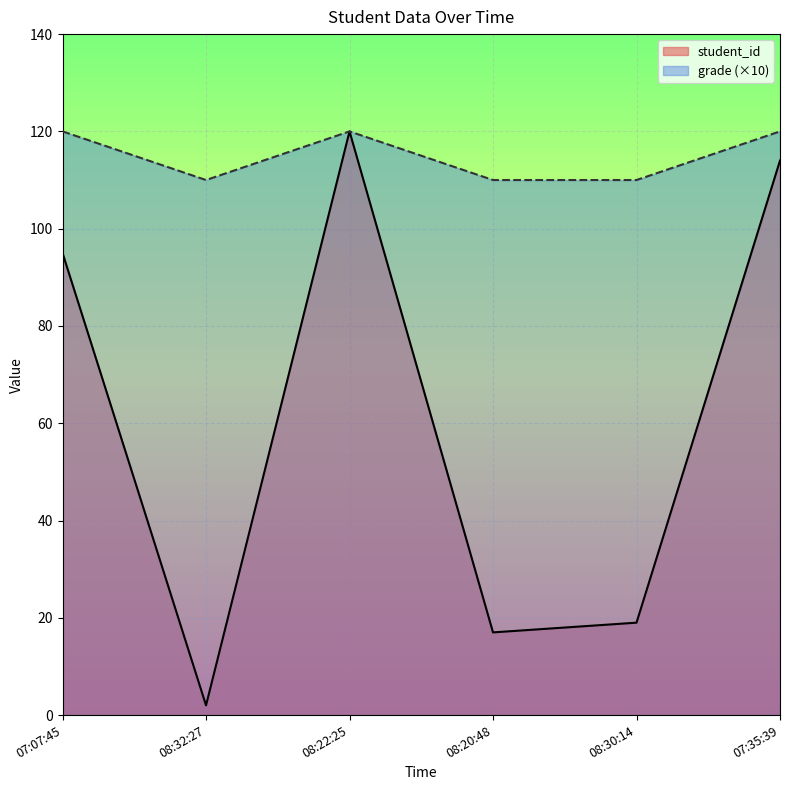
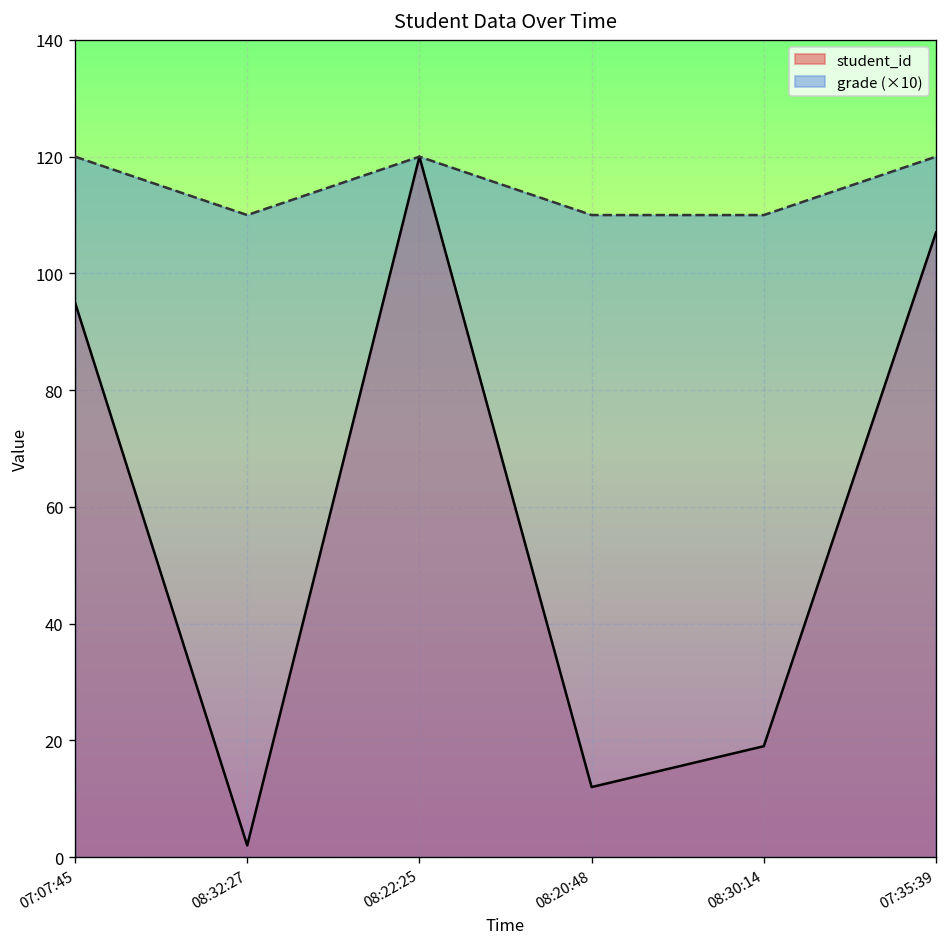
  {
    "student_id": {
      "07:07:45": 95,
      "08:32:27": 2,
-     "08:20:48": 17,
+     "08:20:48": 12,
      "08:30:14": 19,
-     "07:35:39": 114
+     "07:35:39": 107
    },
    "grade (×10)": {
      "07:07:45": 120,
      "08:32:27": 110,
      "08:20:48": 110,
      "08:30:14": 110,
      "07:35:39": 120
    }
  }
